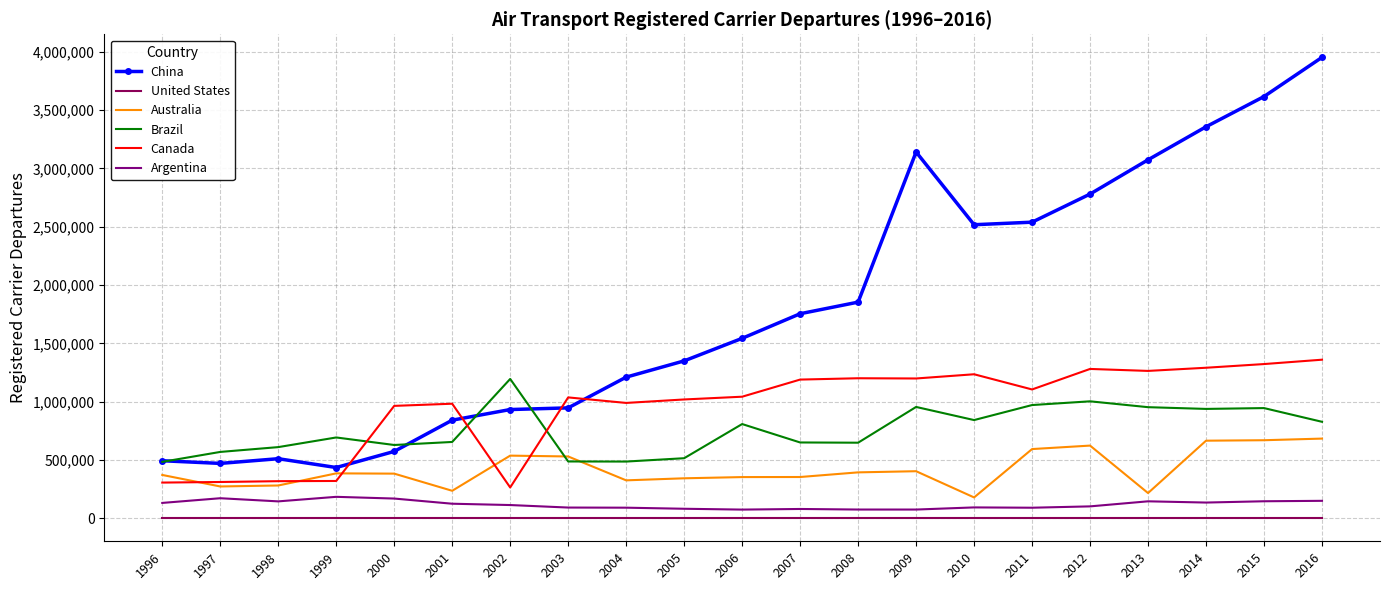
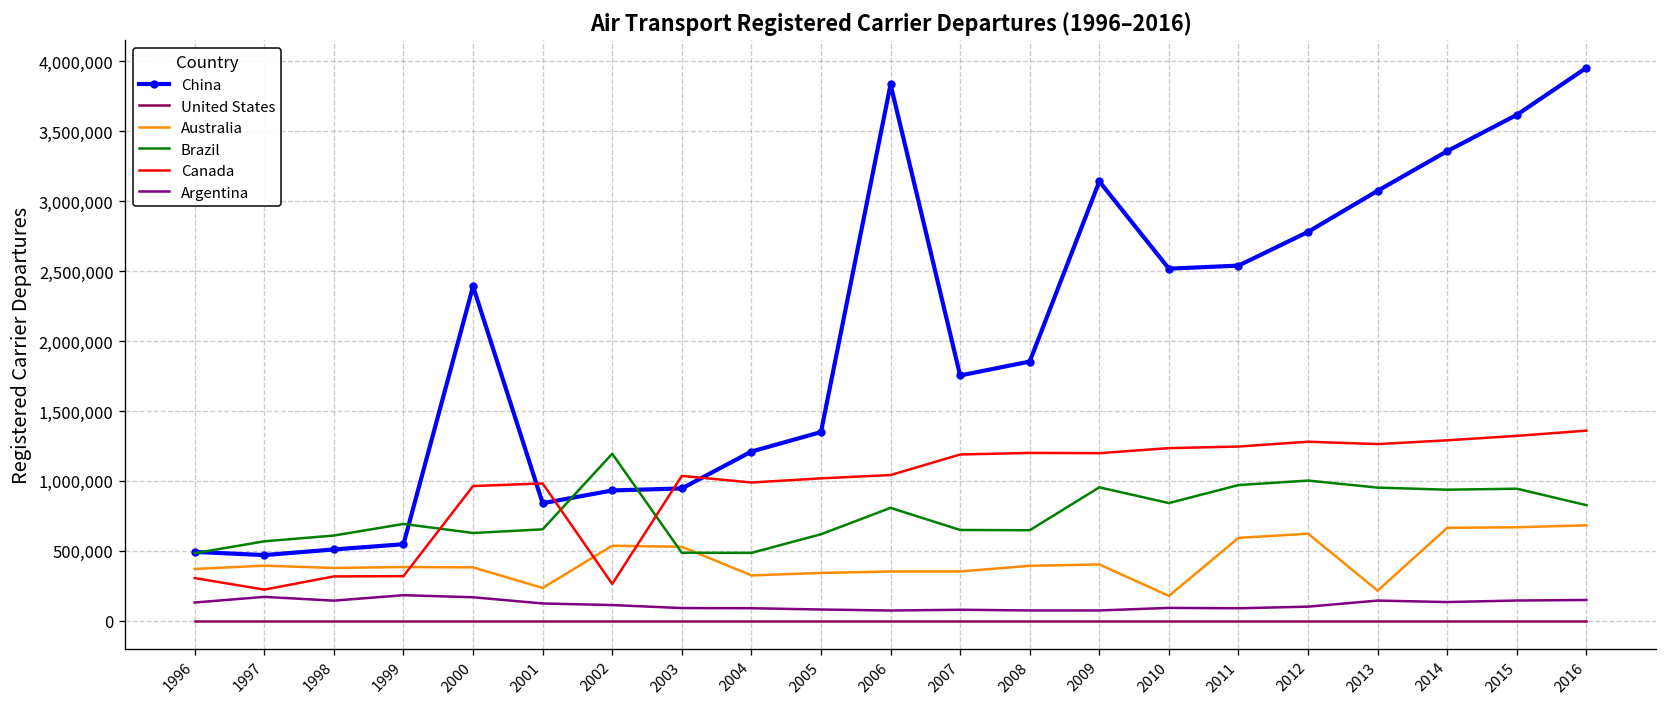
  {
    "China": {
      "1997": "470,000",
      "1998": "510,000",
-     "1999": "430,000",
-     "2000": "570,000",
+     "1999": "550,000",
+     "2000": "2,390,000",
      "2001": "840,000",
      "2002": "930,000",
      "2003": "950,000",
      "2004": "1,210,000",
      "2005": "1,350,000",
-     "2006": "1,540,000",
+     "2006": "3,830,000",
      "2007": "1,750,000",
      "2008": "1,850,000",
      "2009": "3,140,000",
      "2010": "2,520,000",
      "2011": "2,540,000",
      "2012": "2,780,000",
      "2013": "3,070,000",
      "2014": "3,360,000",
      "2015": "3,620,000",
      "2016": "3,950,000"
    },
    "Australia": {
      "1996": "370,000",
-     "1997": "270,000",
-     "1998": "280,000",
+     "1997": "390,000",
+     "1998": "380,000",
      "1999": "380,000",
      "2000": "380,000",
      "2001": "240,000",
      "2002": "540,000",
      "2003": "530,000",
      "2004": "320,000",
      "2005": "340,000",
      "2006": "350,000",
      "2007": "350,000",
      "2008": "390,000",
      "2009": "400,000",
      "2010": "180,000",
      "2011": "590,000",
      "2012": "620,000",
      "2013": "220,000",
      "2014": "660,000",
      "2015": "670,000",
      "2016": "680,000"
    },
    "Brazil": {
      "1997": "570,000",
      "1998": "610,000",
      "1999": "690,000",
      "2000": "630,000",
      "2001": "650,000",
      "2002": "1,190,000",
      "2003": "490,000",
      "2004": "490,000",
-     "2005": "510,000",
+     "2005": "620,000",
      "2006": "810,000",
      "2007": "650,000",
      "2008": "650,000",
      "2009": "950,000",
      "2010": "840,000",
      "2011": "970,000",
      "2012": "1,000,000",
      "2013": "950,000",
      "2014": "940,000",
      "2015": "940,000",
      "2016": "830,000"
    },
    "Canada": {
      "1996": "310,000",
-     "1997": "310,000",
+     "1997": "220,000",
      "1998": "320,000",
      "1999": "320,000",
      "2000": "960,000",
      "2001": "980,000",
      "2002": "260,000",
      "2003": "1,040,000",
      "2004": "990,000",
      "2005": "1,020,000",
      "2006": "1,040,000",
      "2007": "1,190,000",
      "2008": "1,200,000",
      "2009": "1,200,000",
      "2010": "1,230,000",
-     "2011": "1,100,000",
+     "2011": "1,250,000",
      "2012": "1,280,000",
      "2013": "1,260,000",
      "2014": "1,290,000",
      "2015": "1,320,000",
      "2016": "1,360,000"
    }
  }
